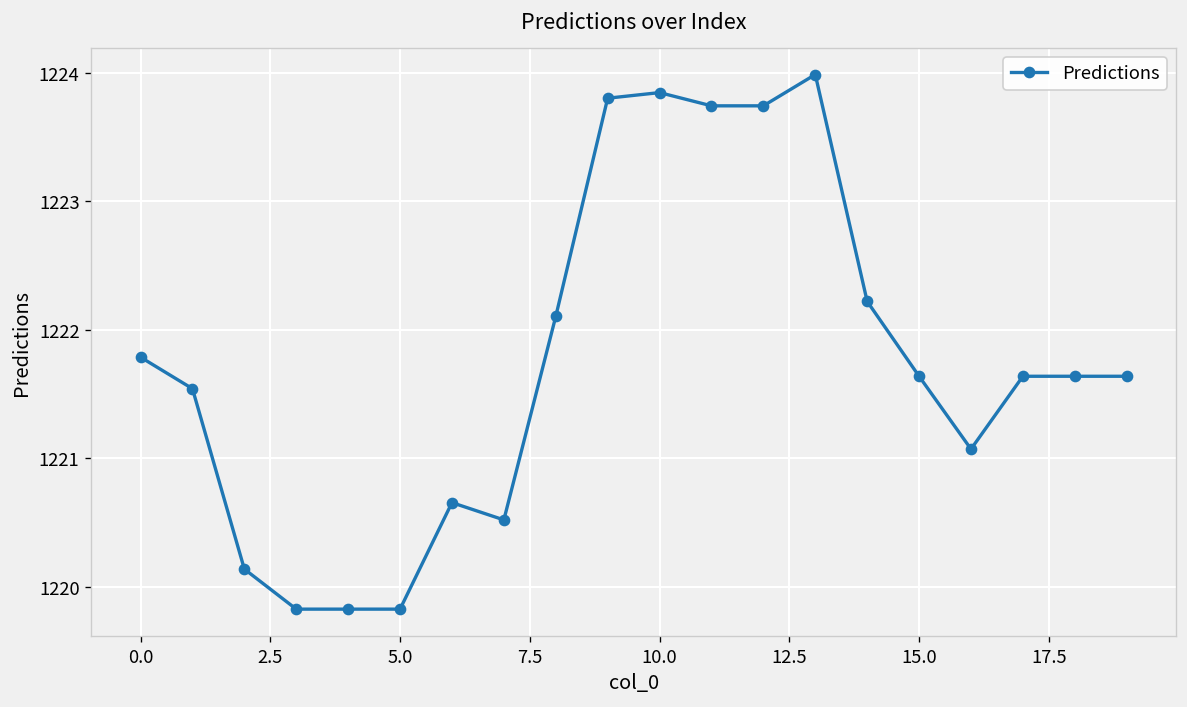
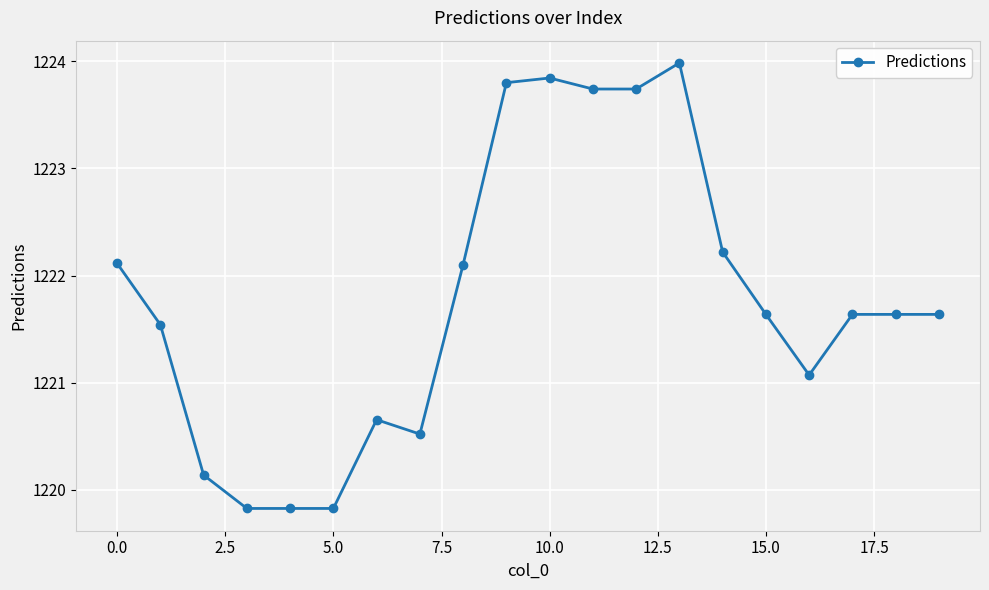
  {
-   "0.0": 1221.79,
+   "0.0": 1222.11,
    "5.0": 1219.83,
    "10.0": 1223.84,
    "15.0": 1221.64
  }
